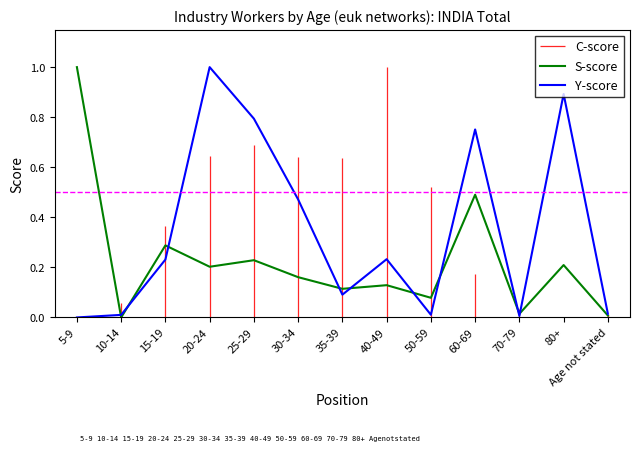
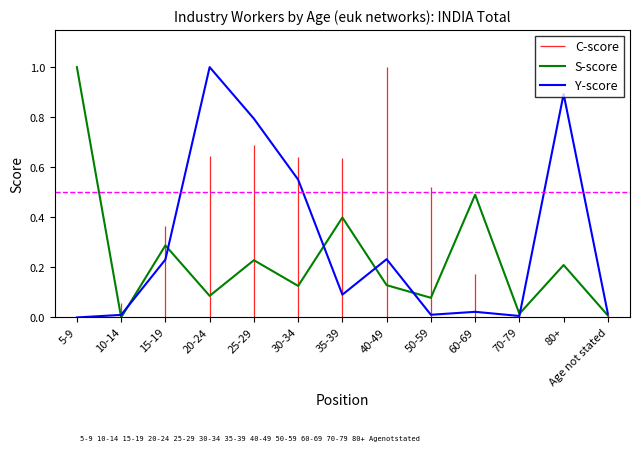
  {
    "S-score": {
      "5-9": 1.00,
      "15-19": 0.29,
-     "20-24": 0.20,
+     "20-24": 0.09,
      "25-29": 0.23,
-     "30-34": 0.16,
-     "35-39": 0.11,
+     "30-34": 0.13,
+     "35-39": 0.40,
      "40-49": 0.13,
      "50-59": 0.08,
      "60-69": 0.49,
      "80+": 0.21
    },
    "Y-score": {
      "5-9": 0.00,
      "15-19": 0.23,
      "20-24": 1.00,
      "25-29": 0.79,
-     "30-34": 0.47,
+     "30-34": 0.55,
      "35-39": 0.09,
      "40-49": 0.23,
      "50-59": 0.01,
-     "60-69": 0.75
+     "60-69": 0.02
    }
  }
